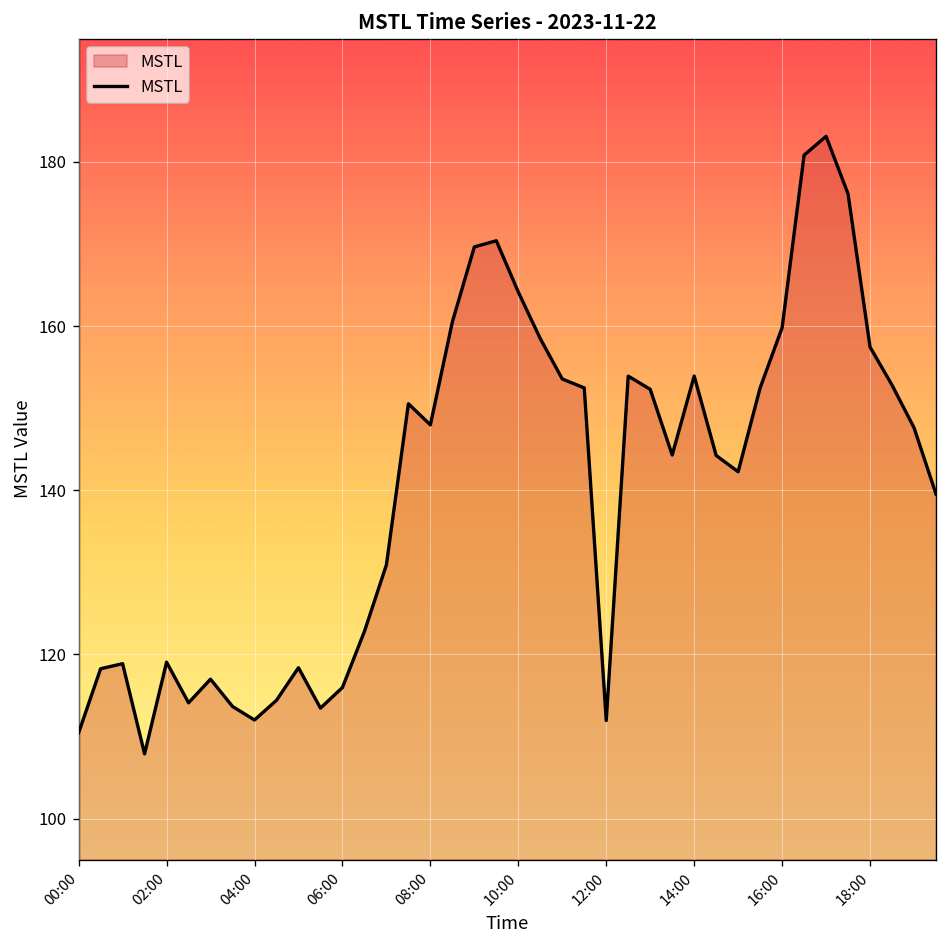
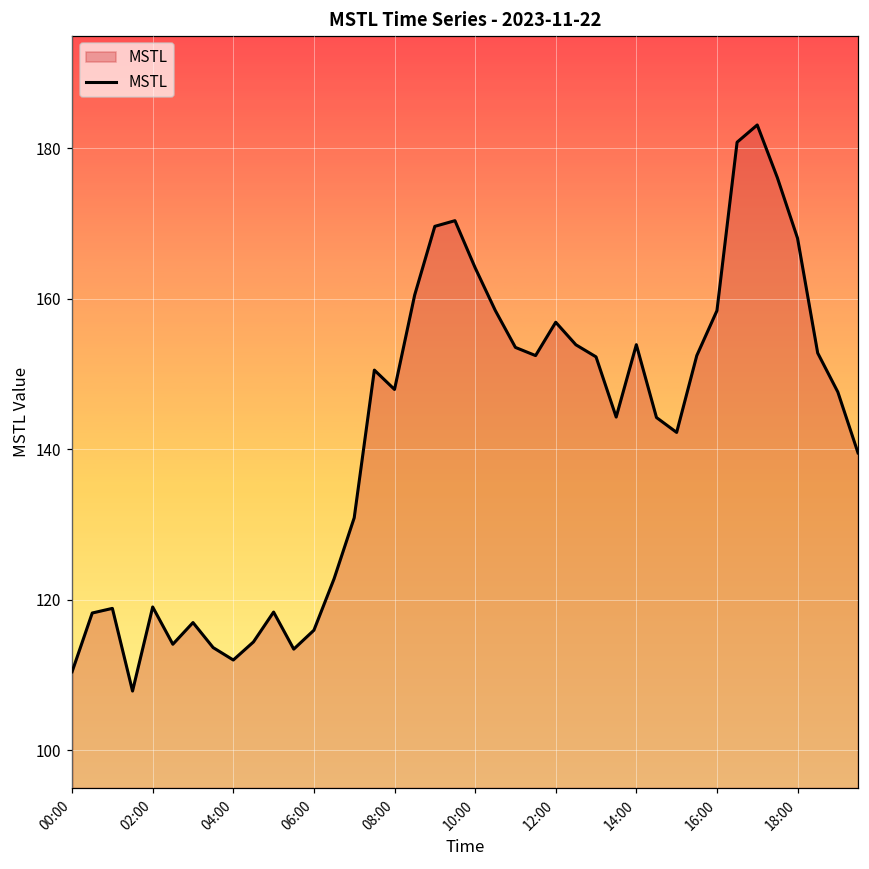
  {
    "00:00": 110,
    "02:00": 119,
    "04:00": 112,
    "06:00": 116,
    "08:00": 148,
    "10:00": 164,
-   "12:00": 112,
+   "12:00": 157,
    "14:00": 154,
-   "16:00": 160,
-   "18:00": 157
+   "16:00": 158,
+   "18:00": 168
  }
